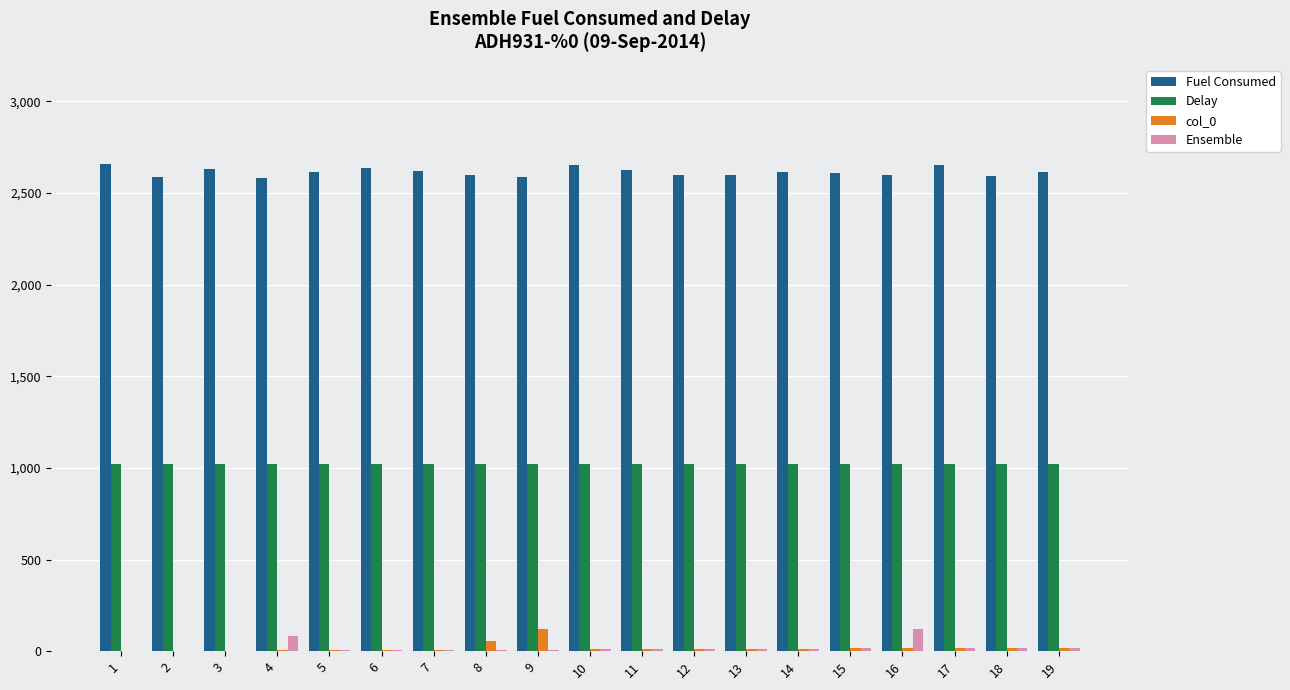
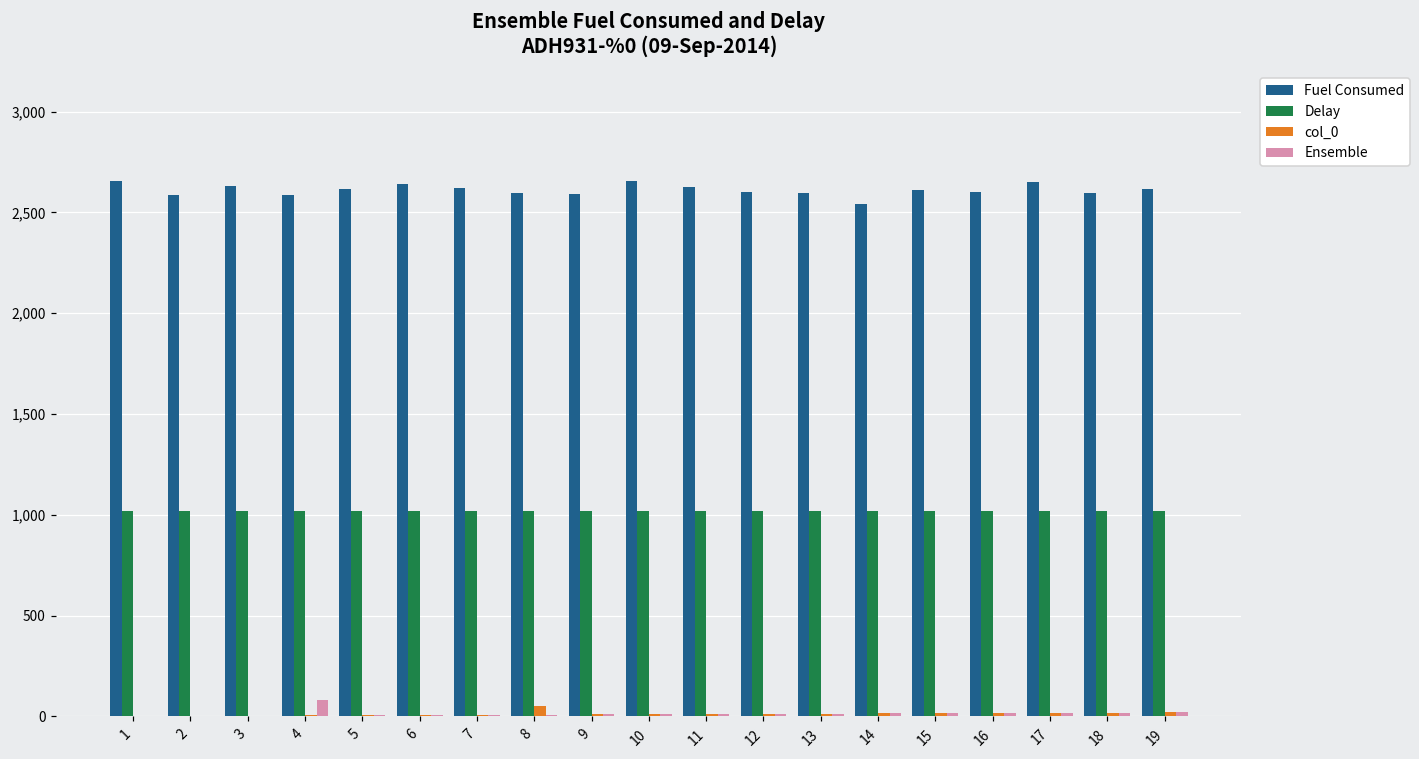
  {
    "Fuel Consumed": {
      "1": "2,660",
      "2": "2,590",
      "3": "2,630",
      "4": "2,580",
      "5": "2,610",
      "6": "2,640",
      "7": "2,620",
      "8": "2,600",
      "9": "2,590",
      "10": "2,650",
      "11": "2,630",
      "12": "2,600",
      "13": "2,600",
-     "14": "2,620",
+     "14": "2,540",
      "15": "2,610",
      "16": "2,600",
      "17": "2,650",
      "18": "2,590",
      "19": "2,620"
    },
    "Delay": {
      "1": "1,020",
      "2": "1,020",
      "3": "1,020",
      "4": "1,020",
      "5": "1,020",
      "6": "1,020",
      "7": "1,020",
      "8": "1,020",
      "9": "1,020",
      "10": "1,020",
      "11": "1,020",
      "12": "1,020",
      "13": "1,020",
      "14": "1,020",
      "15": "1,020",
      "16": "1,020",
      "17": "1,020",
      "18": "1,020",
      "19": "1,020"
    },
    "col_0": {
      "8": "50",
-     "9": "120",
+     "9": "10",
      "14": "10",
      "15": "20",
      "16": "20",
      "17": "20",
      "18": "20",
      "19": "20"
    },
    "Ensemble": {
      "4": "80",
      "14": "10",
      "15": "20",
-     "16": "120",
+     "16": "20",
      "17": "20",
      "18": "20",
      "19": "20"
    }
  }
